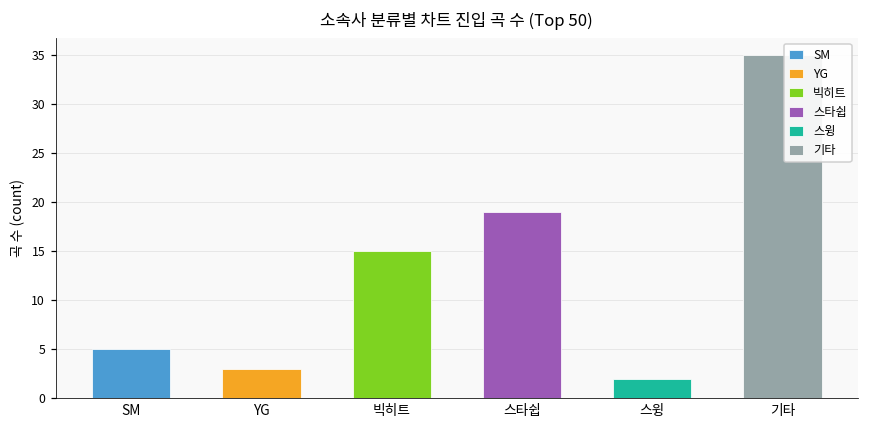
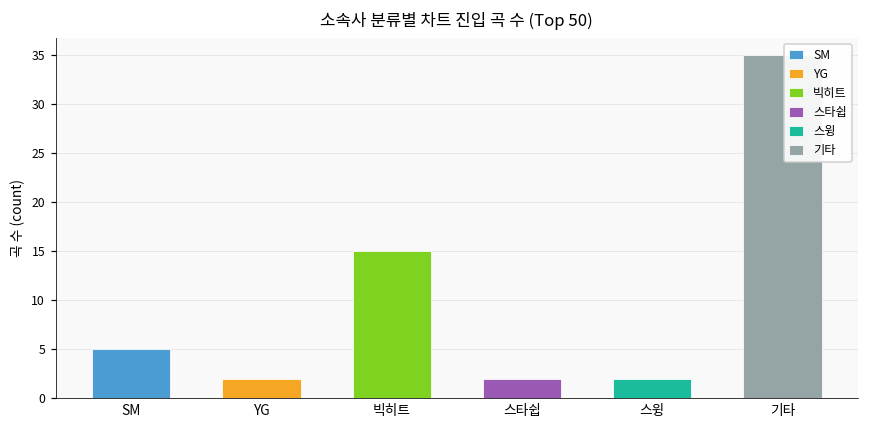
  {
    "SM": 5,
-   "YG": 3,
+   "YG": 2,
    "빅히트": 15,
-   "스타쉽": 19,
+   "스타쉽": 2,
    "스윙": 2,
    "기타": 35
  }
